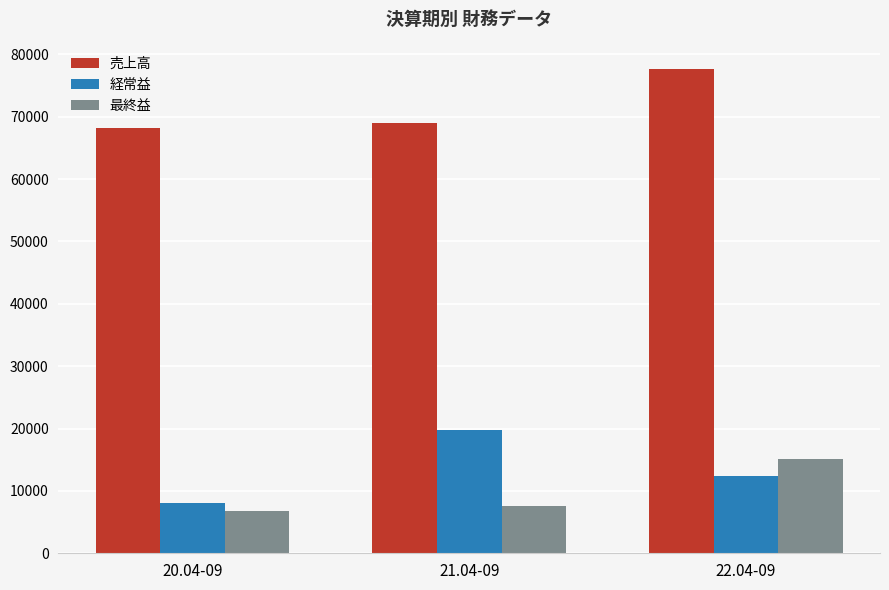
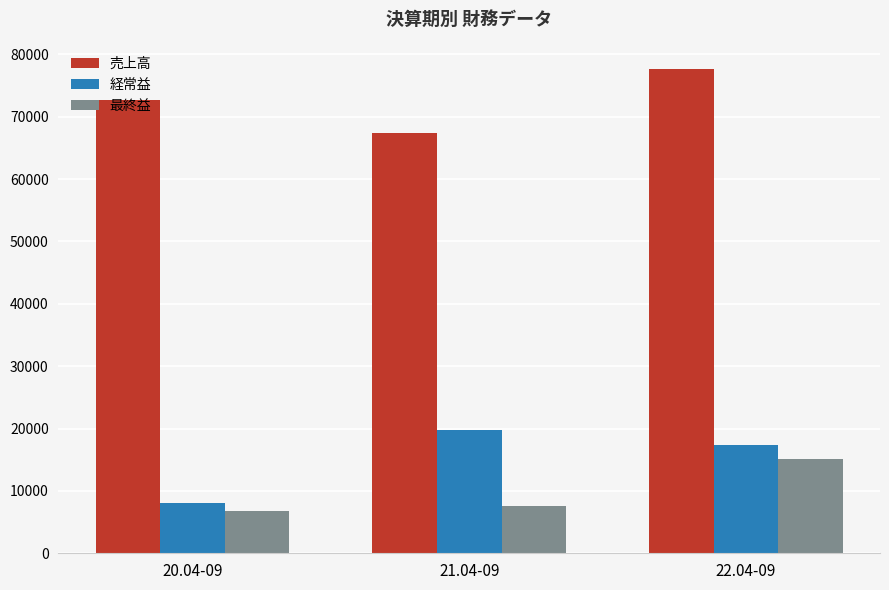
  {
    "売上高": {
-     "20.04-09": 68000,
-     "21.04-09": 69000,
+     "20.04-09": 73000,
+     "21.04-09": 67000,
      "22.04-09": 78000
    },
    "経常益": {
      "20.04-09": 8000,
      "21.04-09": 20000,
-     "22.04-09": 12000
+     "22.04-09": 17000
    },
    "最終益": {
      "20.04-09": 7000,
      "21.04-09": 8000,
      "22.04-09": 15000
    }
  }
